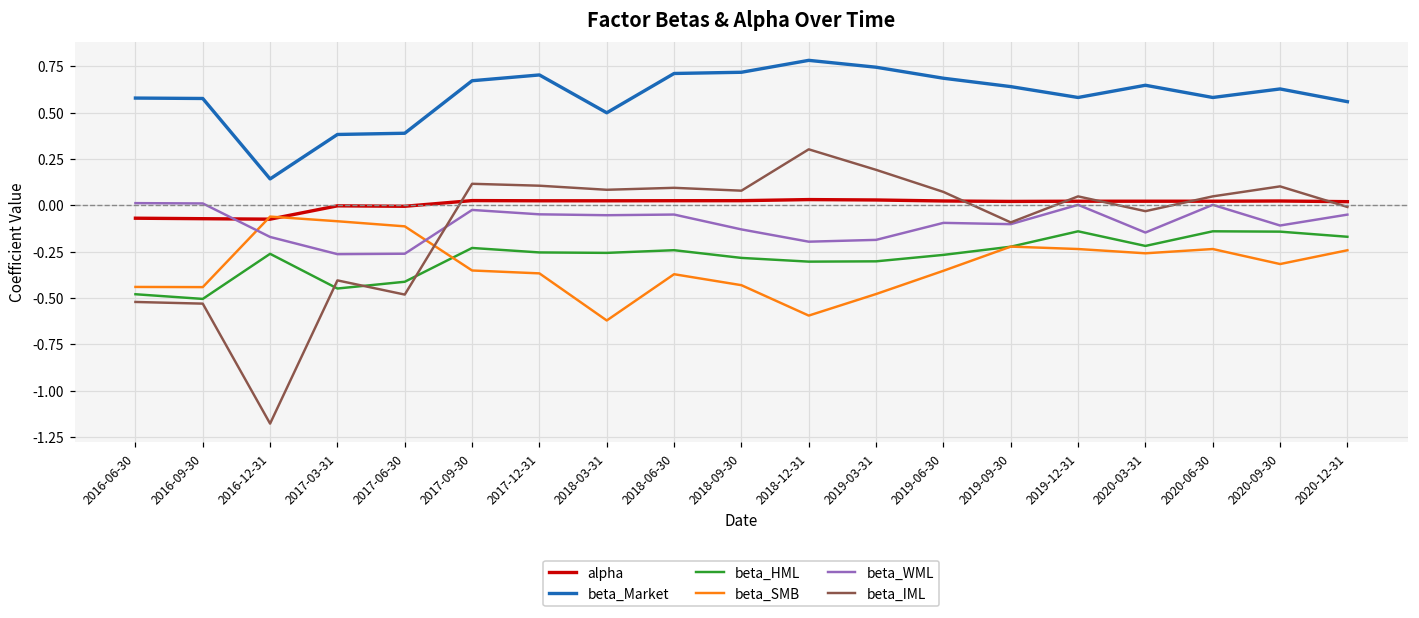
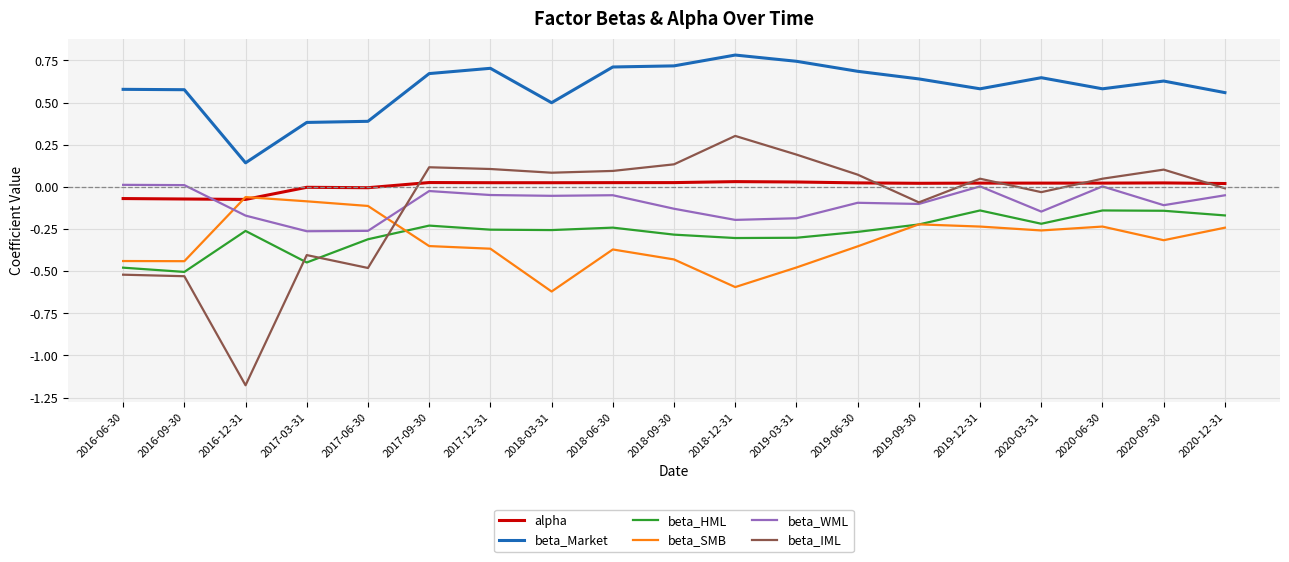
  {
    "alpha": {
      "2016-06-30": -0.07,
      "2016-09-30": -0.07,
      "2017-03-31": 0.00,
      "2017-06-30": -0.01,
      "2017-09-30": 0.03,
      "2017-12-31": 0.02,
      "2018-03-31": 0.02,
      "2018-06-30": 0.03,
      "2018-09-30": 0.03,
      "2018-12-31": 0.03,
      "2019-03-31": 0.03,
      "2019-06-30": 0.02,
      "2019-09-30": 0.02,
      "2019-12-31": 0.02,
      "2020-03-31": 0.02,
      "2020-06-30": 0.02,
      "2020-09-30": 0.02,
      "2020-12-31": 0.02
    },
    "beta_Market": {
      "2016-06-30": 0.58,
      "2016-09-30": 0.58,
      "2016-12-31": 0.14,
      "2017-03-31": 0.38,
      "2017-06-30": 0.39,
      "2017-09-30": 0.67,
      "2017-12-31": 0.70,
      "2018-03-31": 0.50,
      "2018-06-30": 0.71,
      "2018-09-30": 0.72,
      "2018-12-31": 0.78,
      "2019-03-31": 0.74,
      "2019-06-30": 0.69,
      "2019-09-30": 0.64,
      "2019-12-31": 0.58,
      "2020-03-31": 0.65,
      "2020-06-30": 0.58,
      "2020-09-30": 0.63,
      "2020-12-31": 0.56
    },
    "beta_HML": {
      "2016-06-30": -0.48,
      "2016-09-30": -0.50,
      "2016-12-31": -0.26,
      "2017-03-31": -0.45,
-     "2017-06-30": -0.41,
+     "2017-06-30": -0.31,
      "2017-09-30": -0.23,
      "2017-12-31": -0.25,
      "2018-03-31": -0.26,
      "2018-06-30": -0.24,
      "2018-09-30": -0.28,
      "2018-12-31": -0.30,
      "2019-03-31": -0.30,
      "2019-06-30": -0.27,
      "2019-12-31": -0.14,
      "2020-03-31": -0.22,
      "2020-06-30": -0.14,
      "2020-09-30": -0.14,
      "2020-12-31": -0.17
    },
    "beta_SMB": {
      "2016-06-30": -0.44,
      "2016-09-30": -0.44,
      "2017-03-31": -0.09,
      "2017-06-30": -0.11,
      "2017-09-30": -0.35,
      "2017-12-31": -0.37,
      "2018-03-31": -0.62,
      "2018-06-30": -0.37,
      "2018-09-30": -0.43,
      "2018-12-31": -0.59,
      "2019-03-31": -0.48,
      "2019-06-30": -0.35,
      "2019-12-31": -0.24,
      "2020-03-31": -0.26,
      "2020-06-30": -0.24,
      "2020-09-30": -0.32,
      "2020-12-31": -0.24
    },
    "beta_WML": {
      "2016-06-30": 0.01,
      "2016-09-30": 0.01,
      "2016-12-31": -0.17,
      "2017-03-31": -0.26,
      "2017-06-30": -0.26,
      "2017-09-30": -0.02,
      "2017-12-31": -0.05,
      "2018-03-31": -0.05,
      "2018-06-30": -0.05,
      "2018-09-30": -0.13,
      "2018-12-31": -0.20,
      "2019-03-31": -0.19,
      "2019-06-30": -0.09,
      "2019-12-31": 0.00,
      "2020-03-31": -0.15,
      "2020-06-30": 0.00,
      "2020-09-30": -0.11,
      "2020-12-31": -0.05
    },
    "beta_IML": {
      "2016-06-30": -0.52,
      "2016-09-30": -0.53,
      "2016-12-31": -1.18,
      "2017-03-31": -0.40,
      "2017-06-30": -0.48,
      "2017-09-30": 0.12,
      "2017-12-31": 0.11,
      "2018-03-31": 0.08,
      "2018-06-30": 0.09,
-     "2018-09-30": 0.08,
+     "2018-09-30": 0.13,
      "2018-12-31": 0.30,
      "2019-03-31": 0.19,
      "2019-06-30": 0.07,
      "2019-12-31": 0.05,
      "2020-03-31": -0.03,
      "2020-06-30": 0.05,
      "2020-09-30": 0.10,
      "2020-12-31": -0.01
    }
  }
